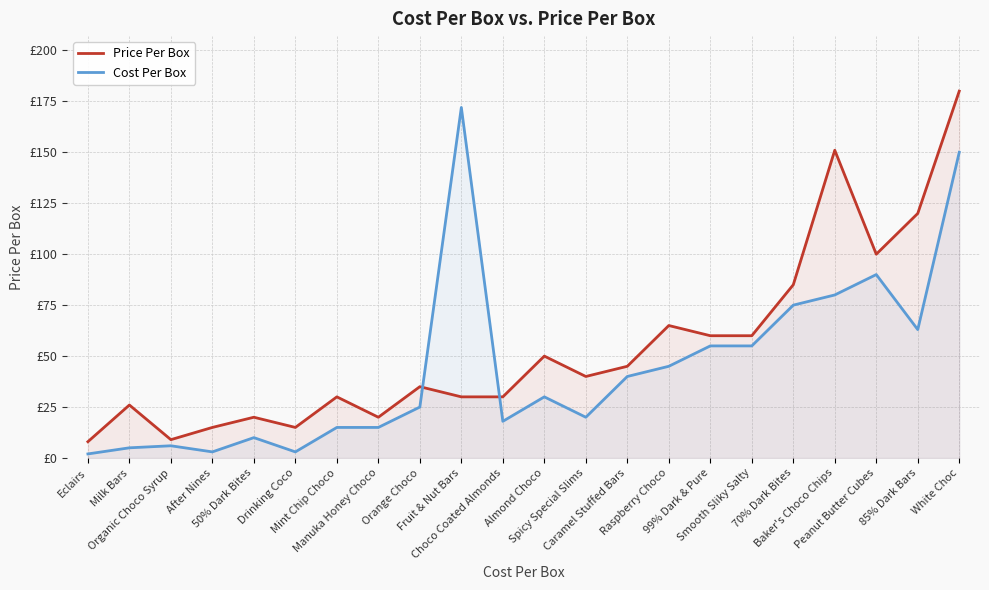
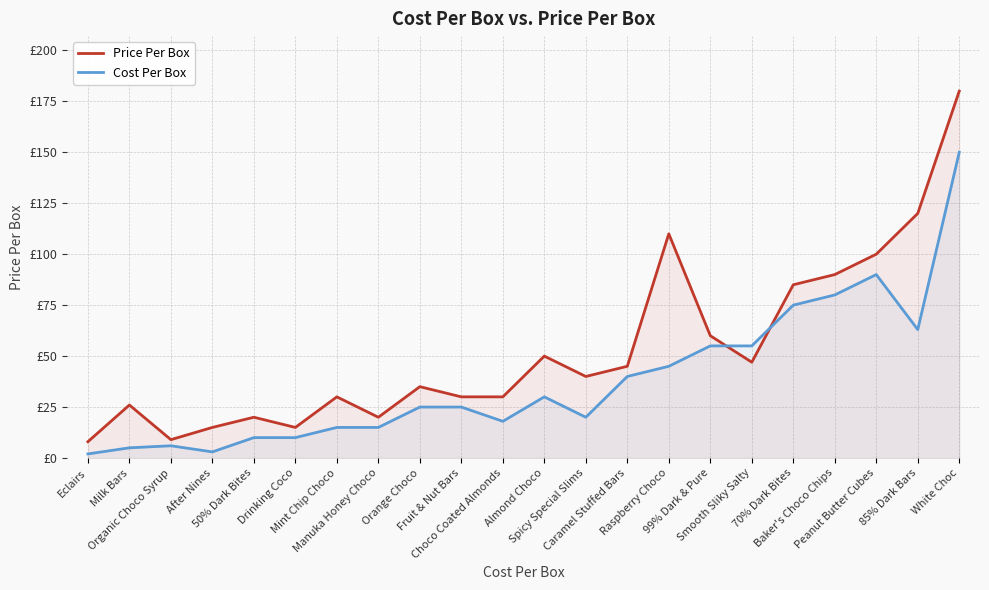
  {
    "Price Per Box": {
      "Eclairs": "£8",
      "Milk Bars": "£26",
      "Organic Choco Syrup": "£9",
      "After Nines": "£15",
      "50% Dark Bites": "£20",
      "Drinking Coco": "£15",
      "Mint Chip Choco": "£30",
      "Manuka Honey Choco": "£20",
      "Orange Choco": "£35",
      "Fruit & Nut Bars": "£30",
      "Choco Coated Almonds": "£30",
      "Almond Choco": "£50",
      "Spicy Special Slims": "£40",
      "Caramel Stuffed Bars": "£45",
-     "Raspberry Choco": "£65",
+     "Raspberry Choco": "£110",
      "99% Dark & Pure": "£60",
-     "Smooth Sliky Salty": "£60",
+     "Smooth Sliky Salty": "£47",
      "70% Dark Bites": "£85",
-     "Baker's Choco Chips": "£151",
+     "Baker's Choco Chips": "£90",
      "Peanut Butter Cubes": "£100",
      "85% Dark Bars": "£120",
      "White Choc": "£180"
    },
    "Cost Per Box": {
      "Eclairs": "£2",
      "Milk Bars": "£5",
      "Organic Choco Syrup": "£6",
      "After Nines": "£3",
      "50% Dark Bites": "£10",
-     "Drinking Coco": "£3",
+     "Drinking Coco": "£10",
      "Mint Chip Choco": "£15",
      "Manuka Honey Choco": "£15",
      "Orange Choco": "£25",
-     "Fruit & Nut Bars": "£172",
+     "Fruit & Nut Bars": "£25",
      "Choco Coated Almonds": "£18",
      "Almond Choco": "£30",
      "Spicy Special Slims": "£20",
      "Caramel Stuffed Bars": "£40",
      "Raspberry Choco": "£45",
      "99% Dark & Pure": "£55",
      "Smooth Sliky Salty": "£55",
      "70% Dark Bites": "£75",
      "Baker's Choco Chips": "£80",
      "Peanut Butter Cubes": "£90",
      "85% Dark Bars": "£63",
      "White Choc": "£150"
    }
  }
